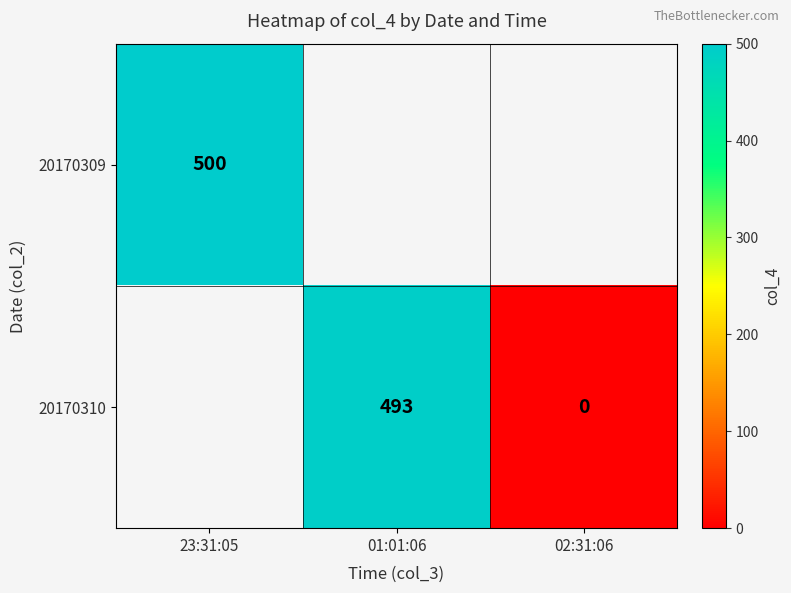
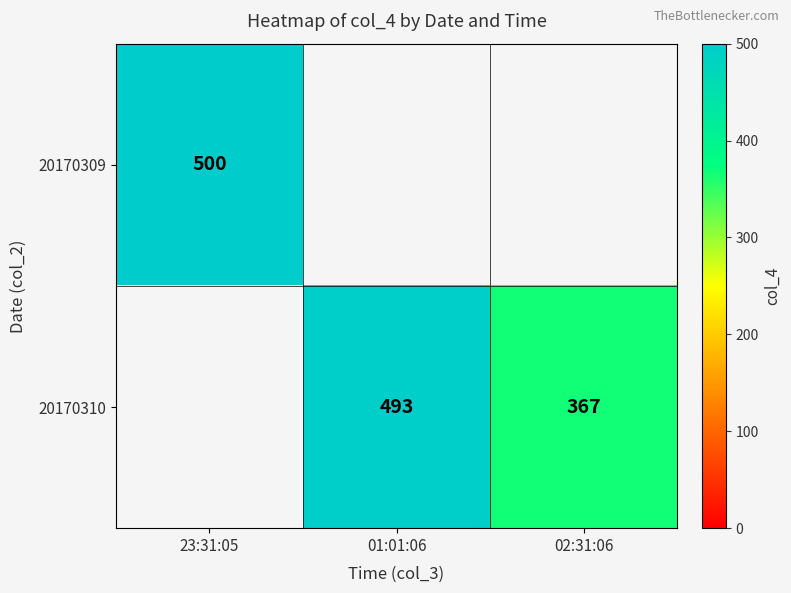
  {
    "20170309": {
      "23:31:05": 500
    },
    "20170310": {
      "01:01:06": 493,
-     "02:31:06": 0
+     "02:31:06": 367
    }
  }
